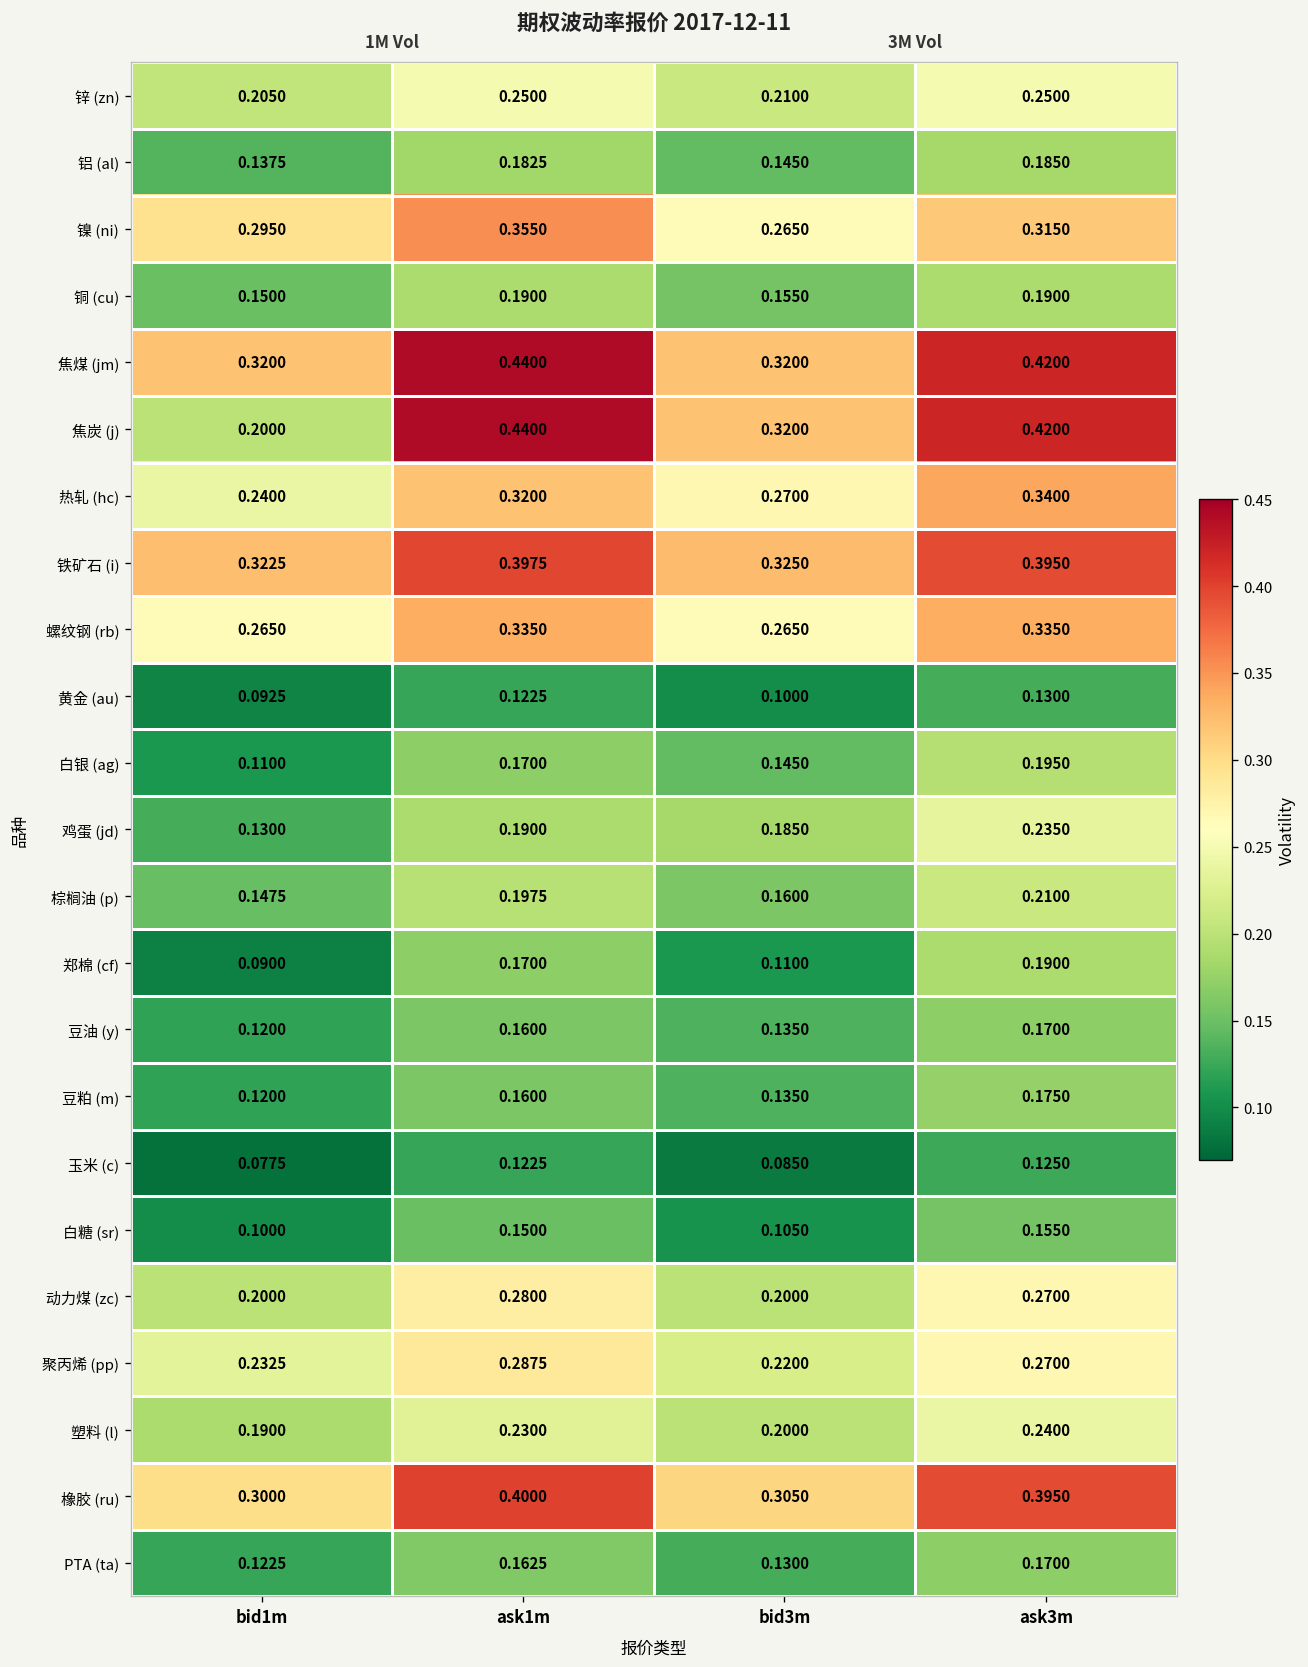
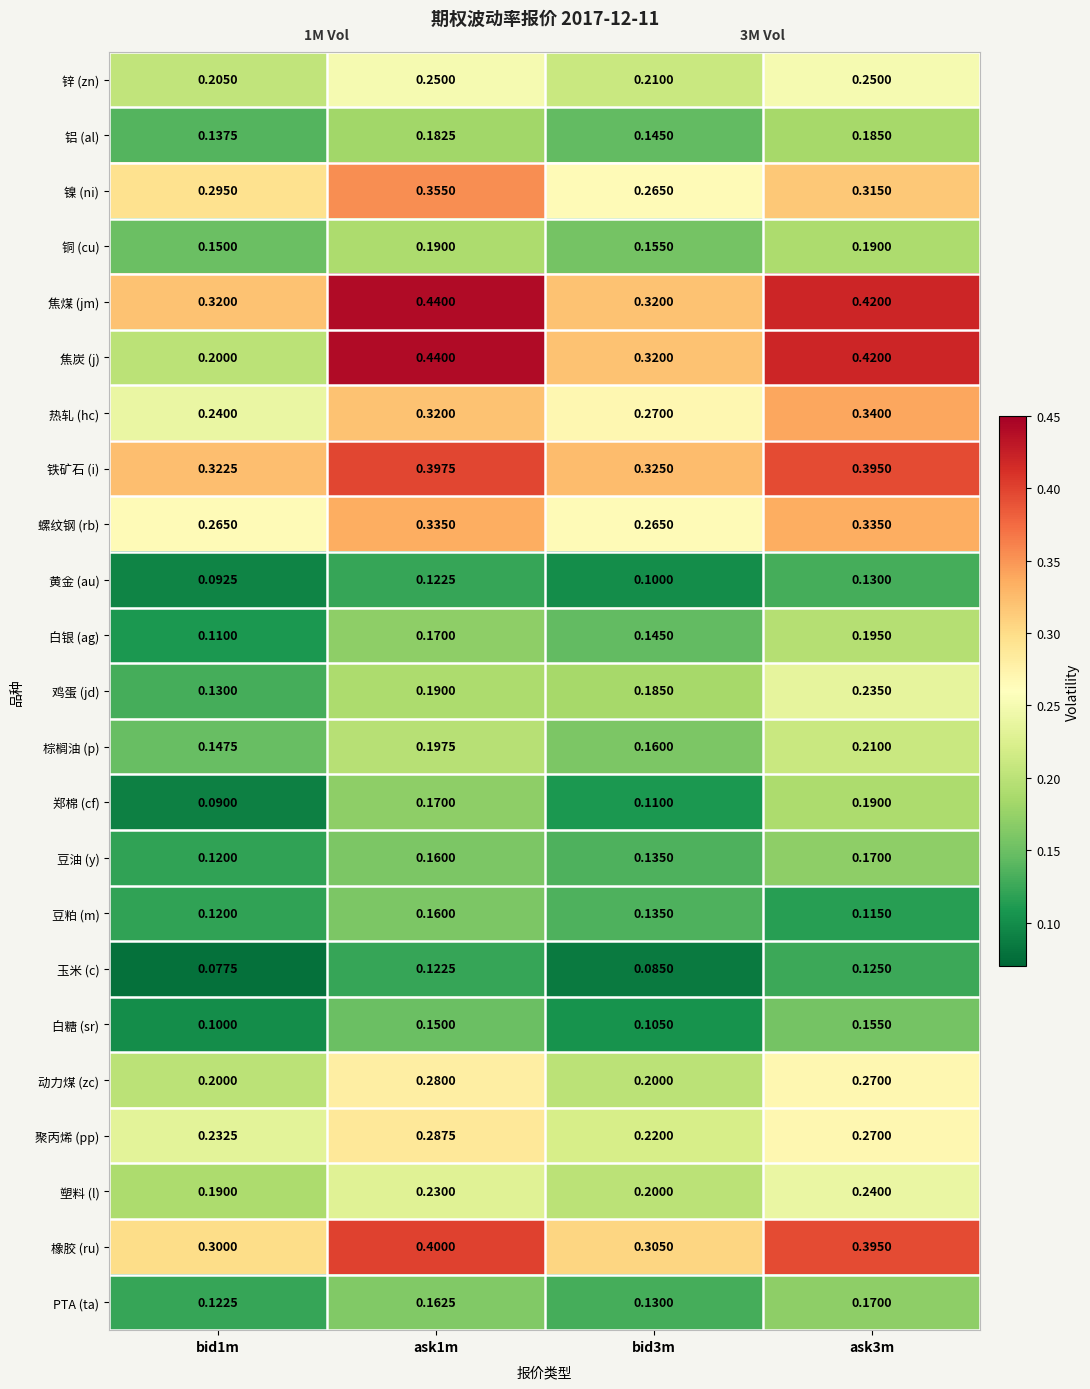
  {
    "锌 (zn)": {
      "bid1m": 0.2050,
      "ask1m": 0.2500,
      "bid3m": 0.2100,
      "ask3m": 0.2500
    },
    "铝 (al)": {
      "bid1m": 0.1375,
      "ask1m": 0.1825,
      "bid3m": 0.1450,
      "ask3m": 0.1850
    },
    "镍 (ni)": {
      "bid1m": 0.2950,
      "ask1m": 0.3550,
      "bid3m": 0.2650,
      "ask3m": 0.3150
    },
    "铜 (cu)": {
      "bid1m": 0.1500,
      "ask1m": 0.1900,
      "bid3m": 0.1550,
      "ask3m": 0.1900
    },
    "焦煤 (jm)": {
      "bid1m": 0.3200,
      "ask1m": 0.4400,
      "bid3m": 0.3200,
      "ask3m": 0.4200
    },
    "焦炭 (j)": {
      "bid1m": 0.2000,
      "ask1m": 0.4400,
      "bid3m": 0.3200,
      "ask3m": 0.4200
    },
    "热轧 (hc)": {
      "bid1m": 0.2400,
      "ask1m": 0.3200,
      "bid3m": 0.2700,
      "ask3m": 0.3400
    },
    "铁矿石 (i)": {
      "bid1m": 0.3225,
      "ask1m": 0.3975,
      "bid3m": 0.3250,
      "ask3m": 0.3950
    },
    "螺纹钢 (rb)": {
      "bid1m": 0.2650,
      "ask1m": 0.3350,
      "bid3m": 0.2650,
      "ask3m": 0.3350
    },
    "黄金 (au)": {
      "bid1m": 0.0925,
      "ask1m": 0.1225,
      "bid3m": 0.1000,
      "ask3m": 0.1300
    },
    "白银 (ag)": {
      "bid1m": 0.1100,
      "ask1m": 0.1700,
      "bid3m": 0.1450,
      "ask3m": 0.1950
    },
    "鸡蛋 (jd)": {
      "bid1m": 0.1300,
      "ask1m": 0.1900,
      "bid3m": 0.1850,
      "ask3m": 0.2350
    },
    "棕榈油 (p)": {
      "bid1m": 0.1475,
      "ask1m": 0.1975,
      "bid3m": 0.1600,
      "ask3m": 0.2100
    },
    "郑棉 (cf)": {
      "bid1m": 0.0900,
      "ask1m": 0.1700,
      "bid3m": 0.1100,
      "ask3m": 0.1900
    },
    "豆油 (y)": {
      "bid1m": 0.1200,
      "ask1m": 0.1600,
      "bid3m": 0.1350,
      "ask3m": 0.1700
    },
    "豆粕 (m)": {
      "bid1m": 0.1200,
      "ask1m": 0.1600,
      "bid3m": 0.1350,
-     "ask3m": 0.1750
+     "ask3m": 0.1150
    },
    "玉米 (c)": {
      "bid1m": 0.0775,
      "ask1m": 0.1225,
      "bid3m": 0.0850,
      "ask3m": 0.1250
    },
    "白糖 (sr)": {
      "bid1m": 0.1000,
      "ask1m": 0.1500,
      "bid3m": 0.1050,
      "ask3m": 0.1550
    },
    "动力煤 (zc)": {
      "bid1m": 0.2000,
      "ask1m": 0.2800,
      "bid3m": 0.2000,
      "ask3m": 0.2700
    },
    "聚丙烯 (pp)": {
      "bid1m": 0.2325,
      "ask1m": 0.2875,
      "bid3m": 0.2200,
      "ask3m": 0.2700
    },
    "塑料 (l)": {
      "bid1m": 0.1900,
      "ask1m": 0.2300,
      "bid3m": 0.2000,
      "ask3m": 0.2400
    },
    "橡胶 (ru)": {
      "bid1m": 0.3000,
      "ask1m": 0.4000,
      "bid3m": 0.3050,
      "ask3m": 0.3950
    },
    "PTA (ta)": {
      "bid1m": 0.1225,
      "ask1m": 0.1625,
      "bid3m": 0.1300,
      "ask3m": 0.1700
    }
  }
